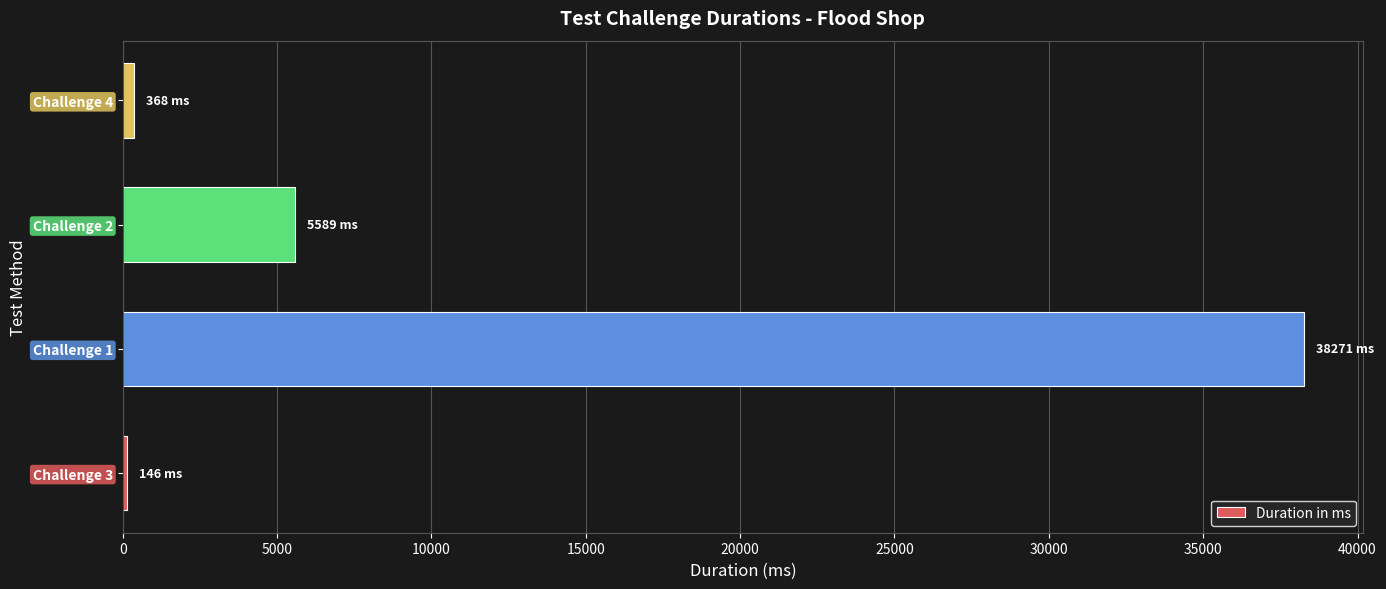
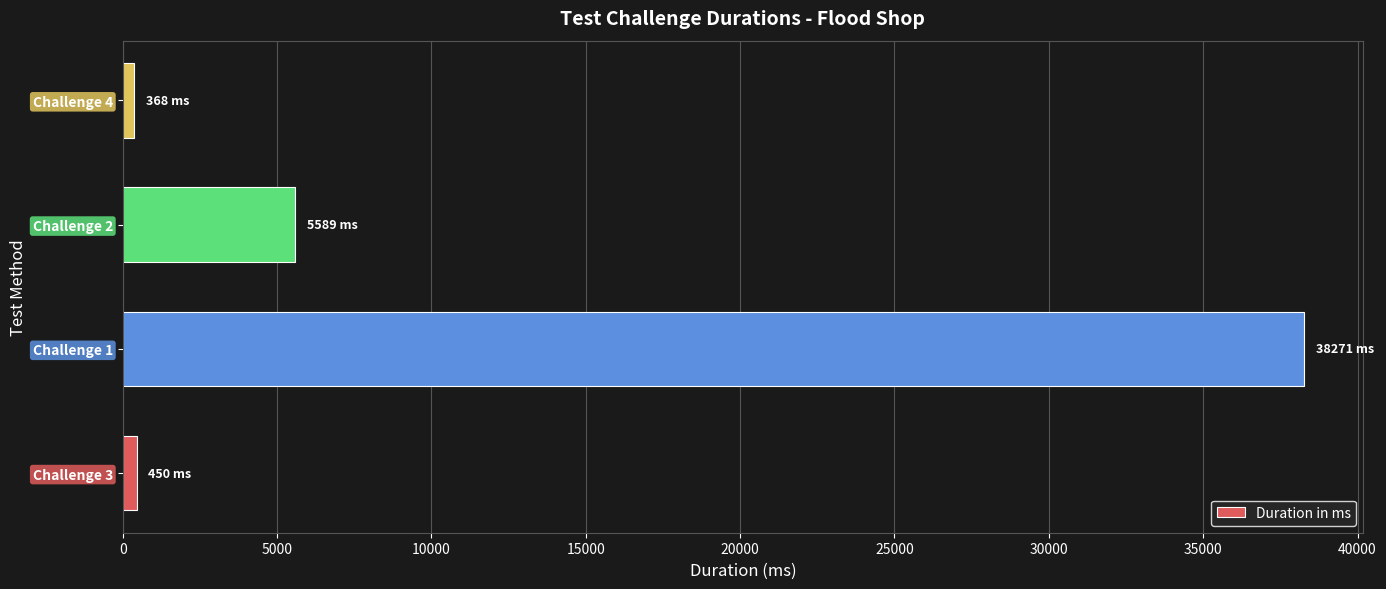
  {
    "Challenge 4": 368,
    "Challenge 2": 5589,
    "Challenge 1": 38271,
-   "Challenge 3": 146
+   "Challenge 3": 450
  }
